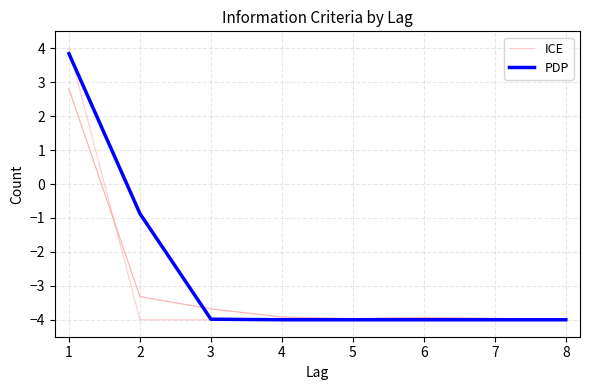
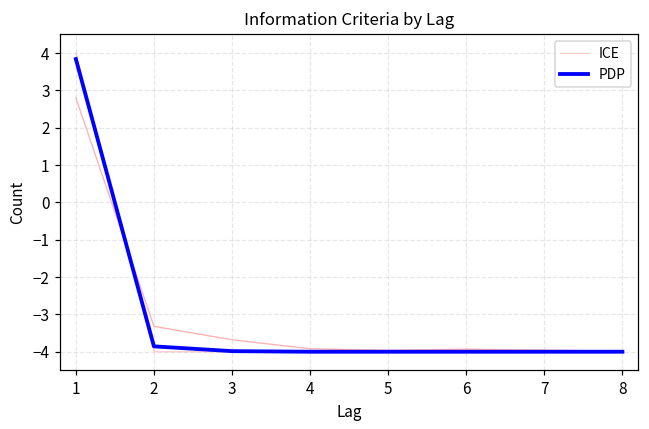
  {
    "PDP": {
      "1": 3.8,
-     "2": -0.9
+     "2": -3.9
    }
  }
